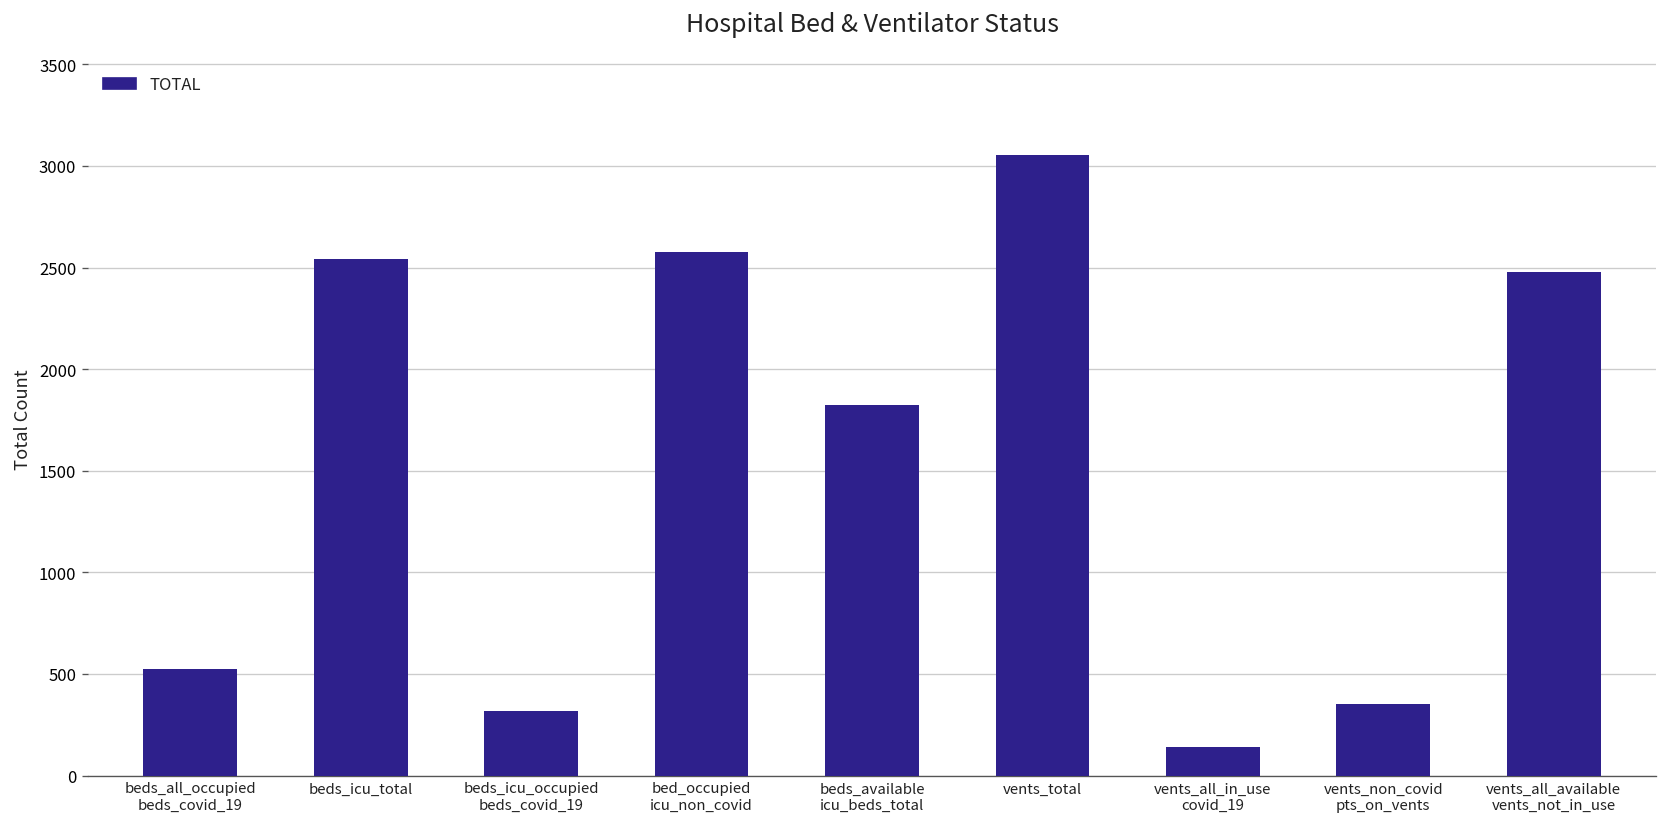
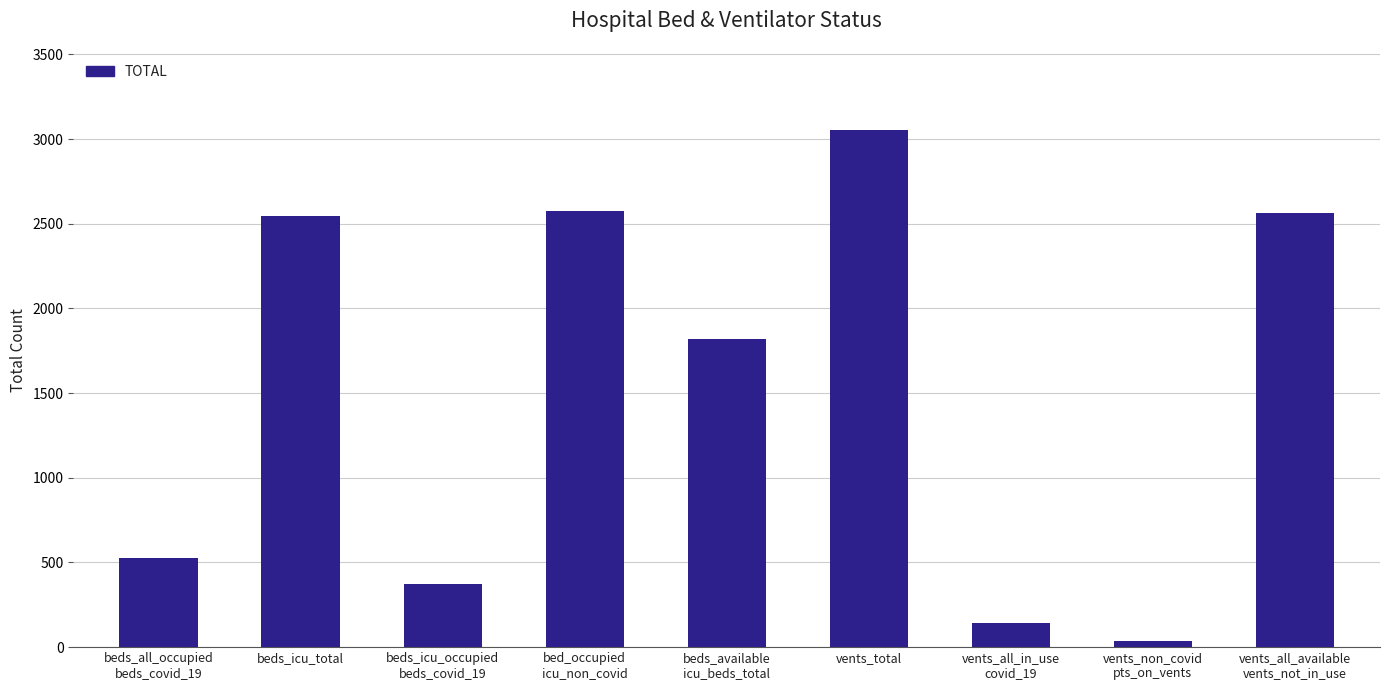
  {
    "beds_all_occupied beds_covid_19": 520,
    "beds_icu_total": 2540,
-   "beds_icu_occupied beds_covid_19": 320,
+   "beds_icu_occupied beds_covid_19": 370,
    "bed_occupied icu_non_covid": 2580,
    "beds_available icu_beds_total": 1820,
    "vents_total": 3060,
    "vents_all_in_use covid_19": 140,
-   "vents_non_covid pts_on_vents": 350,
-   "vents_all_available vents_not_in_use": 2480
+   "vents_non_covid pts_on_vents": 40,
+   "vents_all_available vents_not_in_use": 2560
  }
